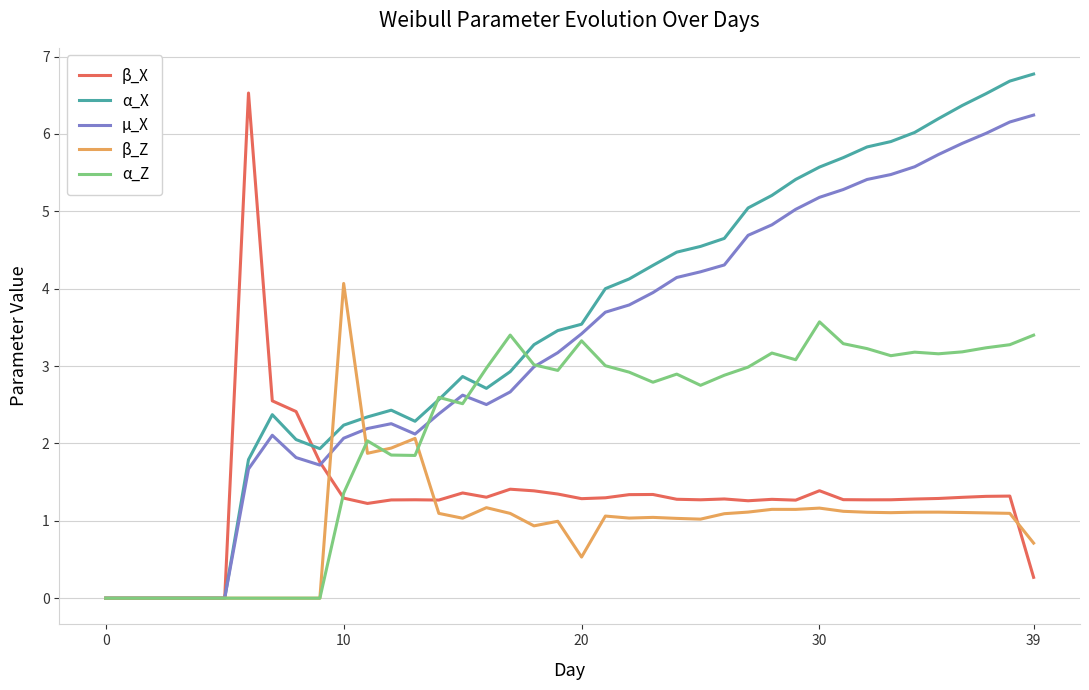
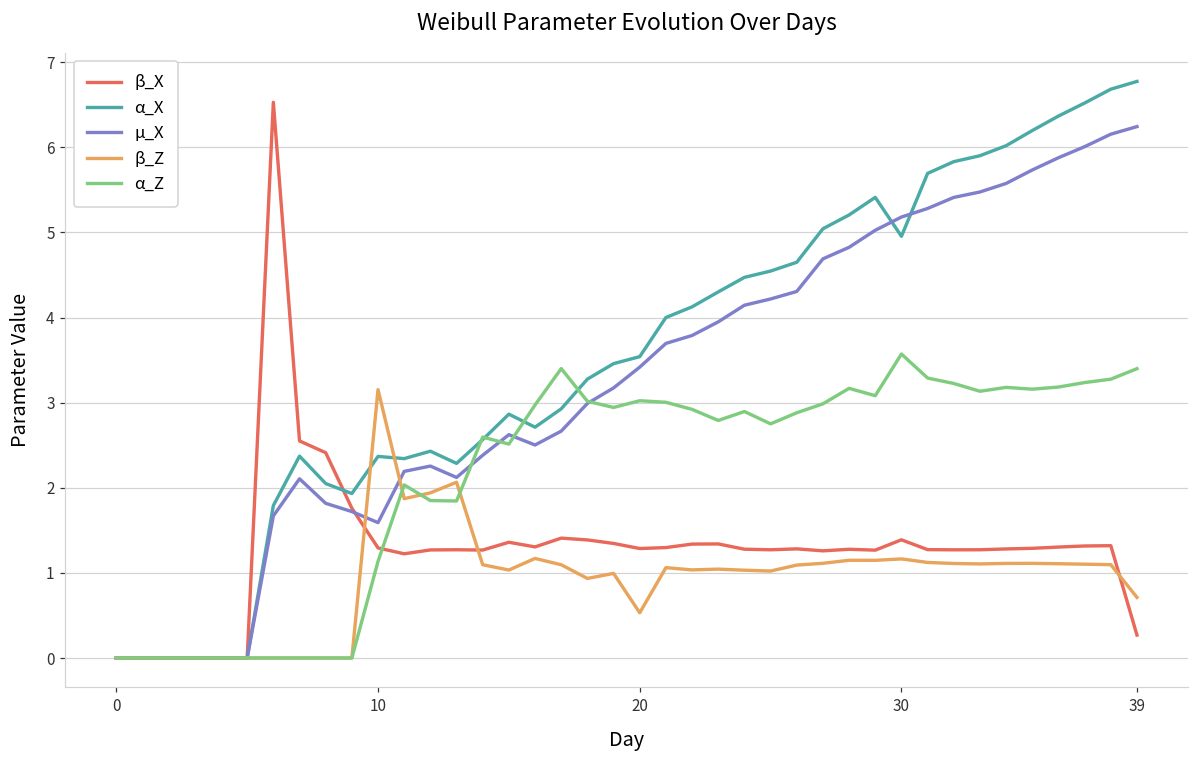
  {
    "β_X": {
      "10": 1.3,
      "20": 1.3,
      "30": 1.4,
      "39": 0.3
    },
    "α_X": {
-     "10": 2.2,
+     "10": 2.4,
      "20": 3.5,
-     "30": 5.6,
+     "30": 5.0,
      "39": 6.8
    },
    "µ_X": {
-     "10": 2.1,
+     "10": 1.6,
      "20": 3.4,
      "30": 5.2,
      "39": 6.2
    },
    "β_Z": {
-     "10": 4.1,
+     "10": 3.2,
      "20": 0.5,
      "30": 1.2,
      "39": 0.7
    },
    "α_Z": {
-     "10": 1.4,
-     "20": 3.3,
+     "10": 1.1,
+     "20": 3.0,
      "30": 3.6,
      "39": 3.4
    }
  }
